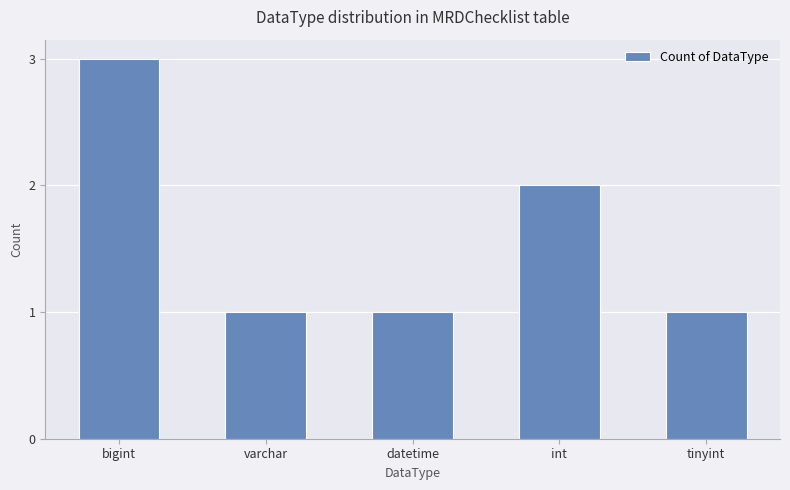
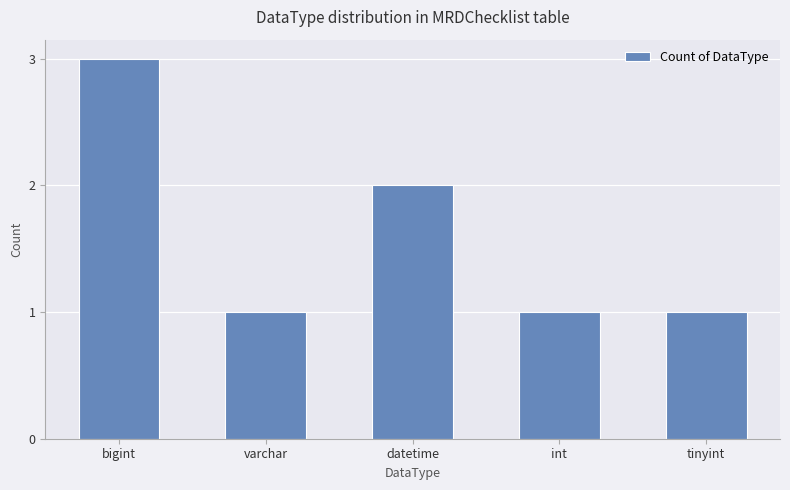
  {
    "bigint": 3,
    "varchar": 1,
-   "datetime": 1,
-   "int": 2,
+   "datetime": 2,
+   "int": 1,
    "tinyint": 1
  }
